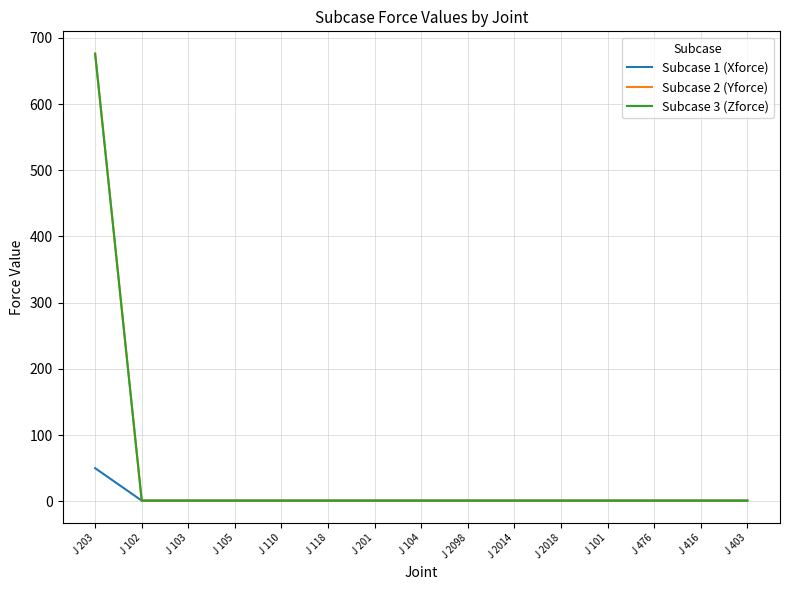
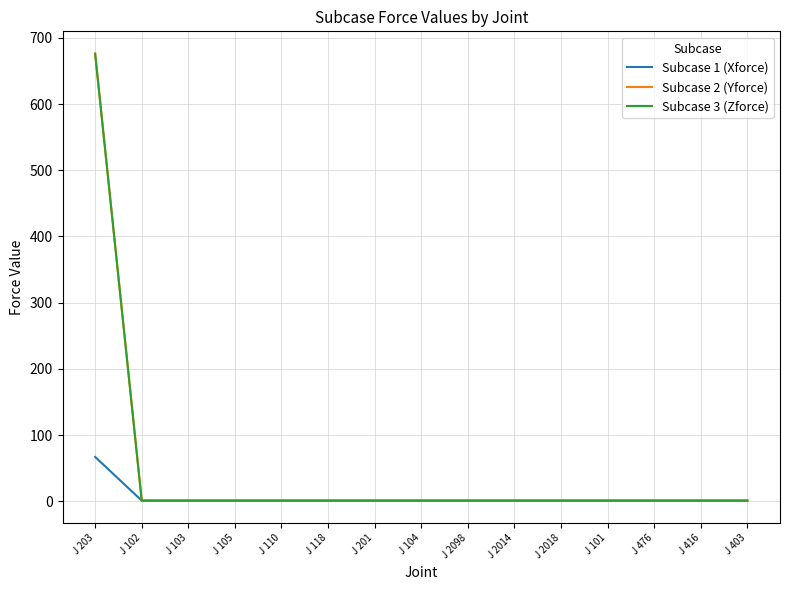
  {
    "Subcase 1 (Xforce)": {
-     "J 203": 50
+     "J 203": 70
    },
    "Subcase 3 (Zforce)": {
      "J 203": 680
    }
  }
